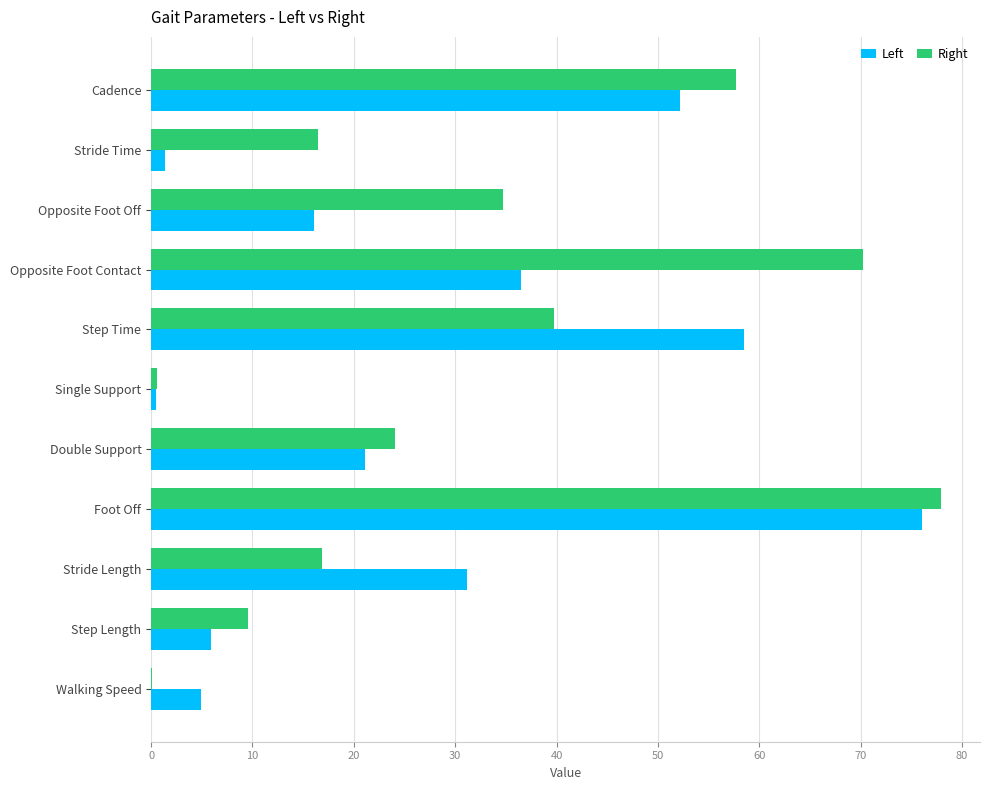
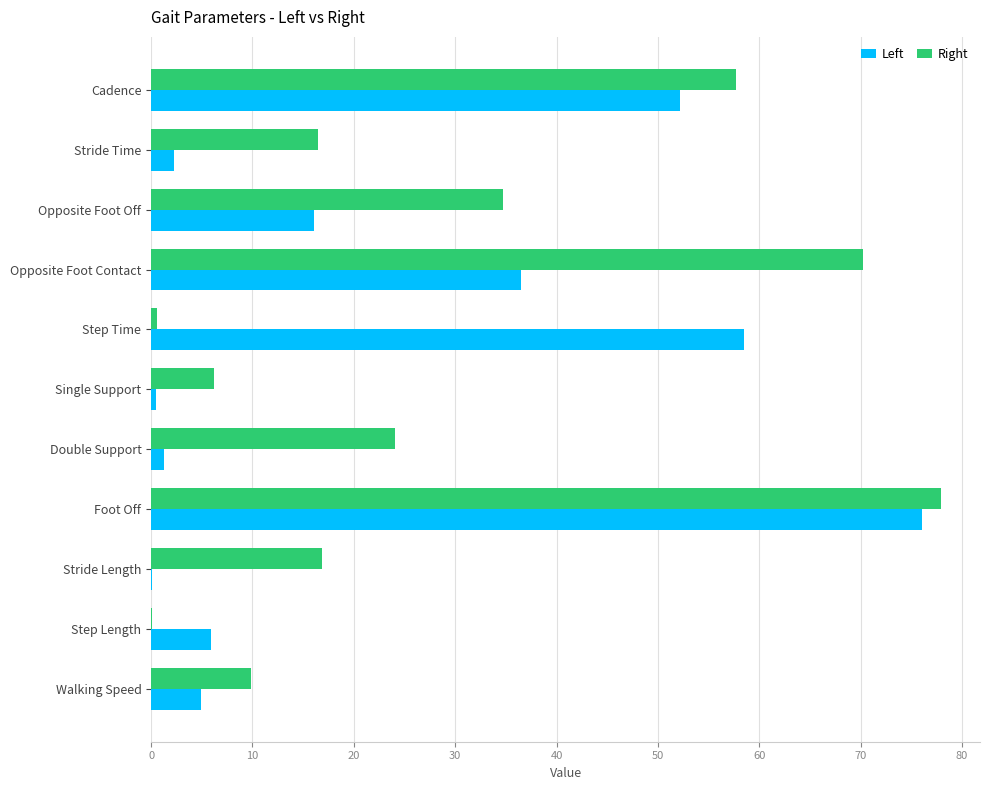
  {
    "Left": {
      "Cadence": 52.2,
-     "Stride Time": 1.4,
+     "Stride Time": 2.3,
      "Opposite Foot Off": 16.1,
      "Opposite Foot Contact": 36.5,
      "Step Time": 58.5,
      "Single Support": 0.5,
-     "Double Support": 21.1,
+     "Double Support": 1.3,
      "Foot Off": 76.1,
-     "Stride Length": 31.1,
+     "Stride Length": 0.1,
      "Step Length": 6.0,
      "Walking Speed": 5.0
    },
    "Right": {
      "Cadence": 57.7,
      "Stride Time": 16.4,
      "Opposite Foot Off": 34.7,
      "Opposite Foot Contact": 70.2,
-     "Step Time": 39.7,
-     "Single Support": 0.6,
+     "Step Time": 0.6,
+     "Single Support": 6.2,
      "Double Support": 24.0,
      "Foot Off": 77.9,
      "Stride Length": 16.8,
-     "Step Length": 9.5,
-     "Walking Speed": 0.1
+     "Step Length": 0.1,
+     "Walking Speed": 9.9
    }
  }
